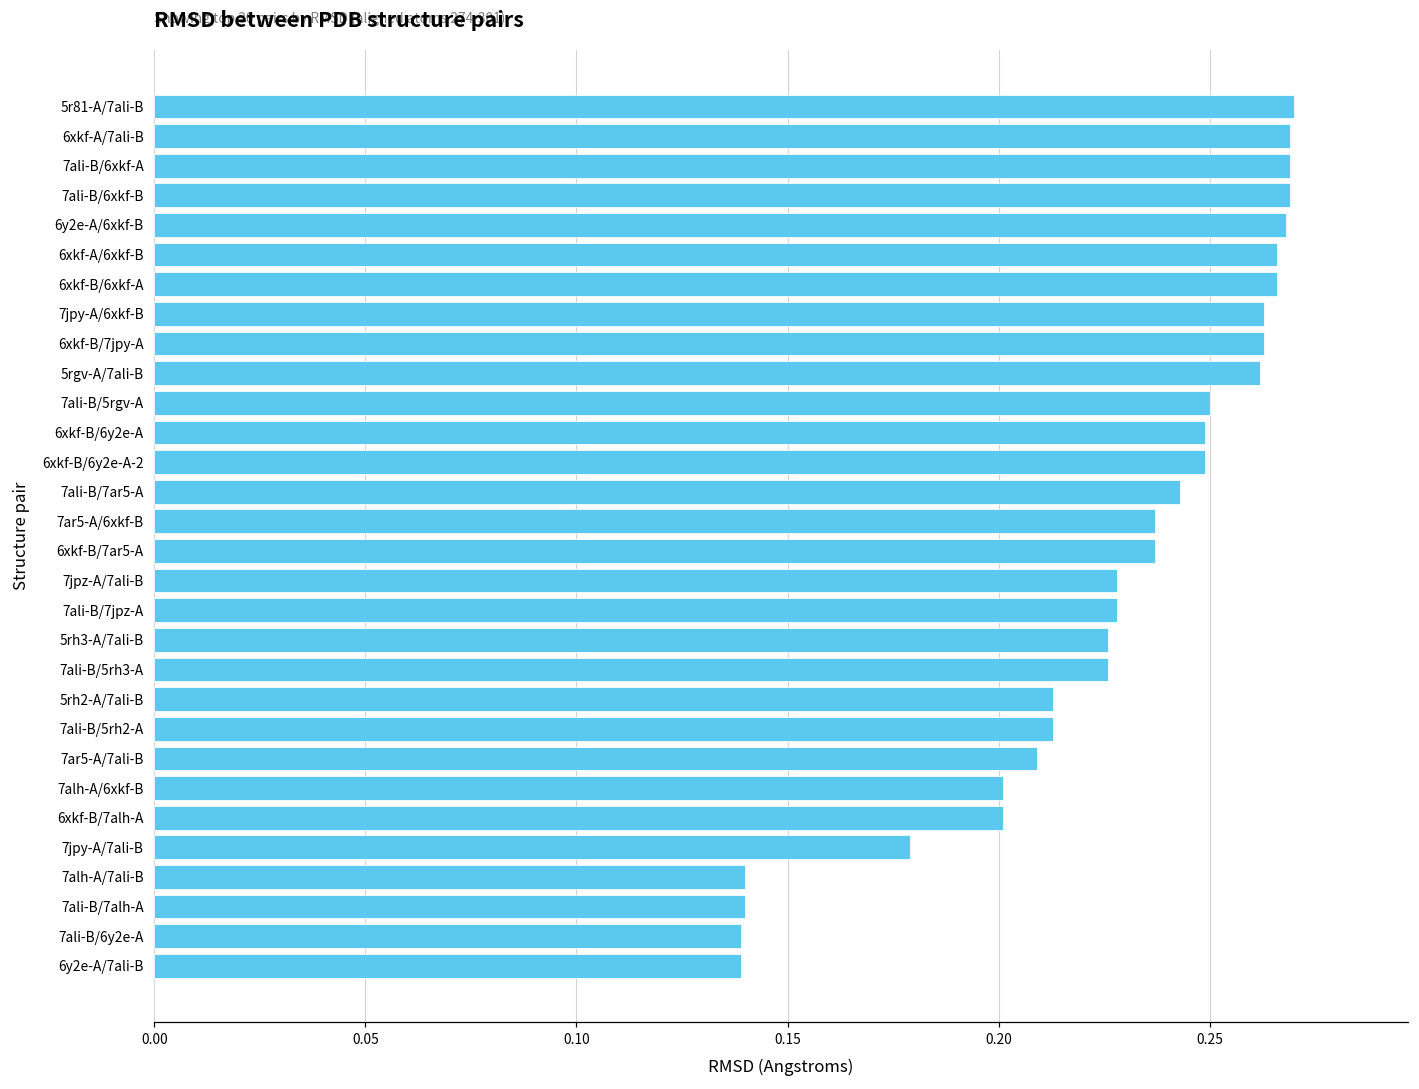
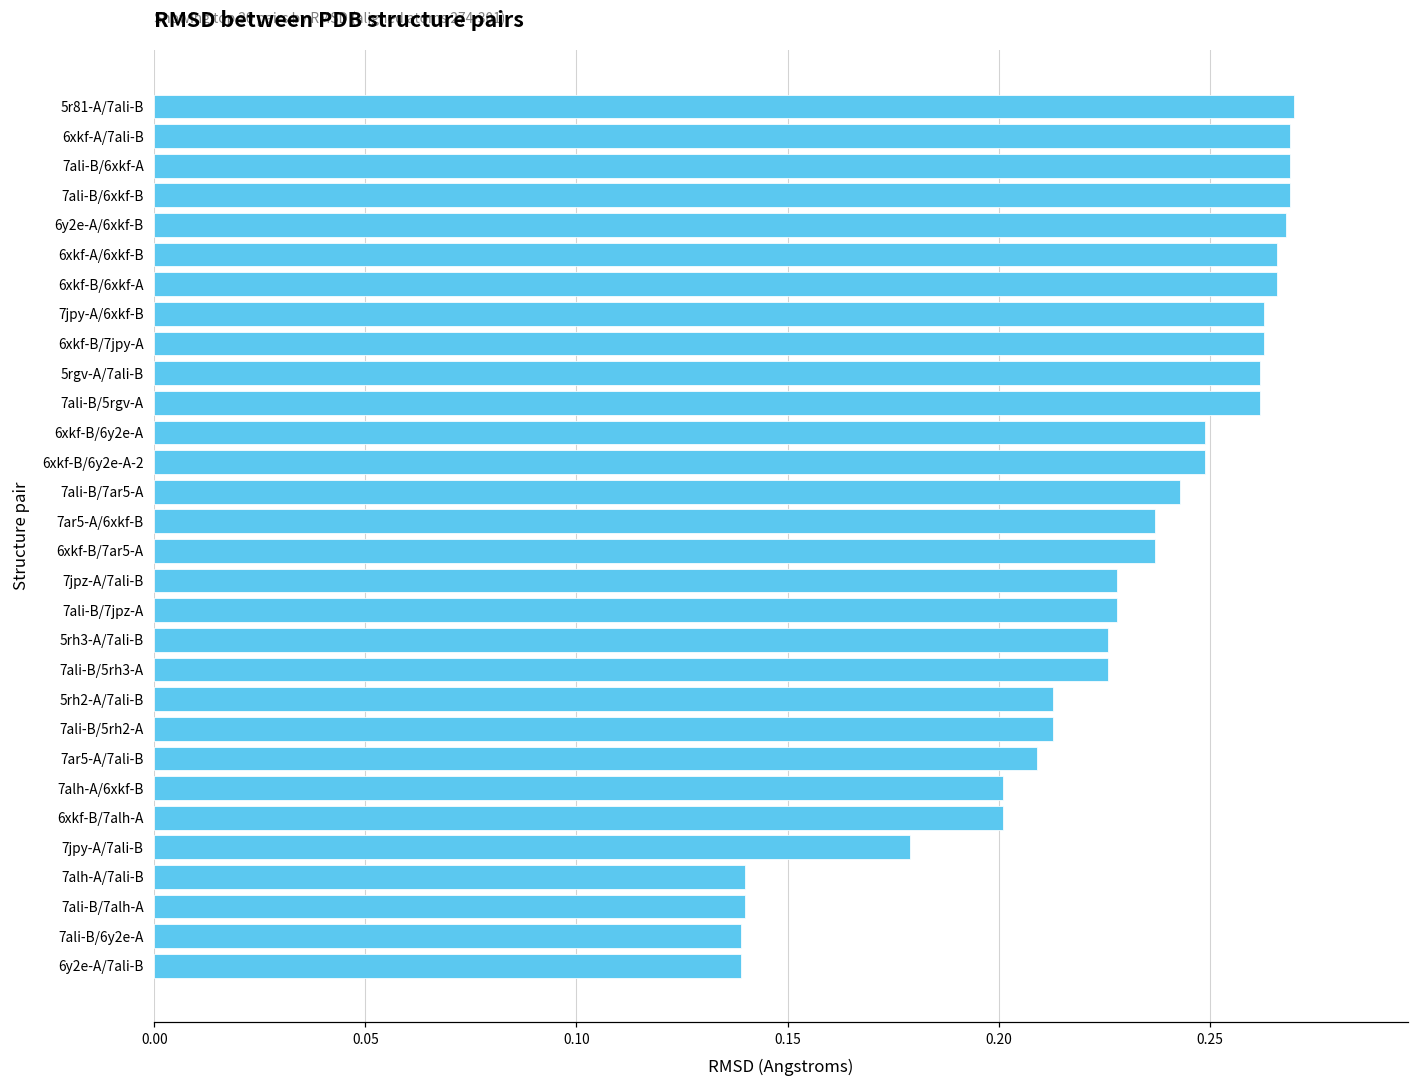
  {
    "5r81-A/7ali-B": 0.270,
    "6xkf-A/7ali-B": 0.269,
    "7ali-B/6xkf-A": 0.269,
    "7ali-B/6xkf-B": 0.269,
    "6y2e-A/6xkf-B": 0.268,
    "6xkf-A/6xkf-B": 0.266,
    "6xkf-B/6xkf-A": 0.266,
    "7jpy-A/6xkf-B": 0.263,
    "6xkf-B/7jpy-A": 0.263,
    "5rgv-A/7ali-B": 0.262,
-   "7ali-B/5rgv-A": 0.250,
+   "7ali-B/5rgv-A": 0.262,
    "6xkf-B/6y2e-A": 0.249,
    "6xkf-B/6y2e-A-2": 0.249,
    "7ali-B/7ar5-A": 0.243,
    "7ar5-A/6xkf-B": 0.237,
    "6xkf-B/7ar5-A": 0.237,
    "7jpz-A/7ali-B": 0.228,
    "7ali-B/7jpz-A": 0.228,
    "5rh3-A/7ali-B": 0.226,
    "7ali-B/5rh3-A": 0.226,
    "5rh2-A/7ali-B": 0.213,
    "7ali-B/5rh2-A": 0.213,
    "7ar5-A/7ali-B": 0.209,
    "7alh-A/6xkf-B": 0.201,
    "6xkf-B/7alh-A": 0.201,
    "7jpy-A/7ali-B": 0.179,
    "7alh-A/7ali-B": 0.140,
    "7ali-B/7alh-A": 0.140,
    "7ali-B/6y2e-A": 0.139,
    "6y2e-A/7ali-B": 0.139
  }
